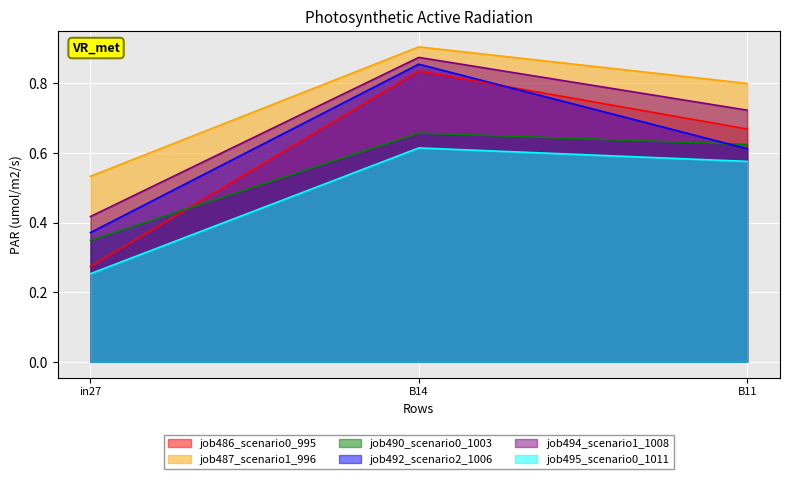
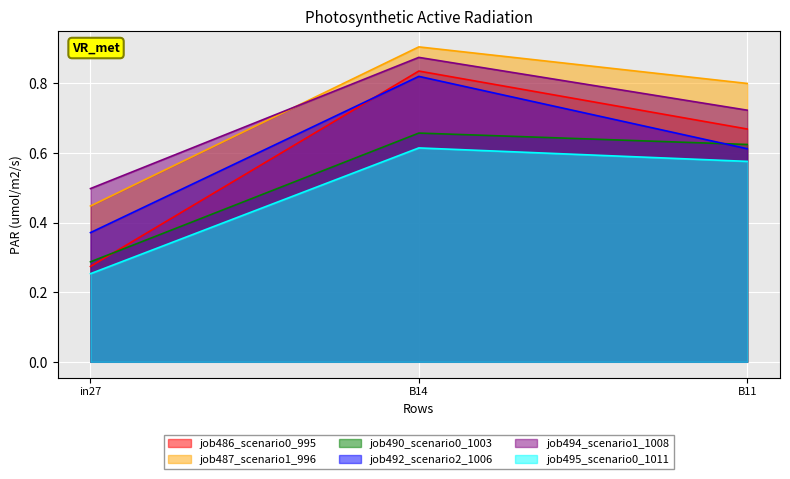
  {
    "job486_scenario0_995": {
      "in27": 0.27,
      "B14": 0.83,
      "B11": 0.67
    },
    "job487_scenario1_996": {
-     "in27": 0.53,
+     "in27": 0.45,
      "B14": 0.90,
      "B11": 0.80
    },
    "job490_scenario0_1003": {
-     "in27": 0.35,
+     "in27": 0.29,
      "B14": 0.66,
      "B11": 0.62
    },
    "job492_scenario2_1006": {
      "in27": 0.37,
-     "B14": 0.85,
+     "B14": 0.82,
      "B11": 0.61
    },
    "job494_scenario1_1008": {
-     "in27": 0.42,
+     "in27": 0.50,
      "B14": 0.87,
      "B11": 0.72
    },
    "job495_scenario0_1011": {
      "in27": 0.25,
      "B14": 0.61,
      "B11": 0.58
    }
  }
